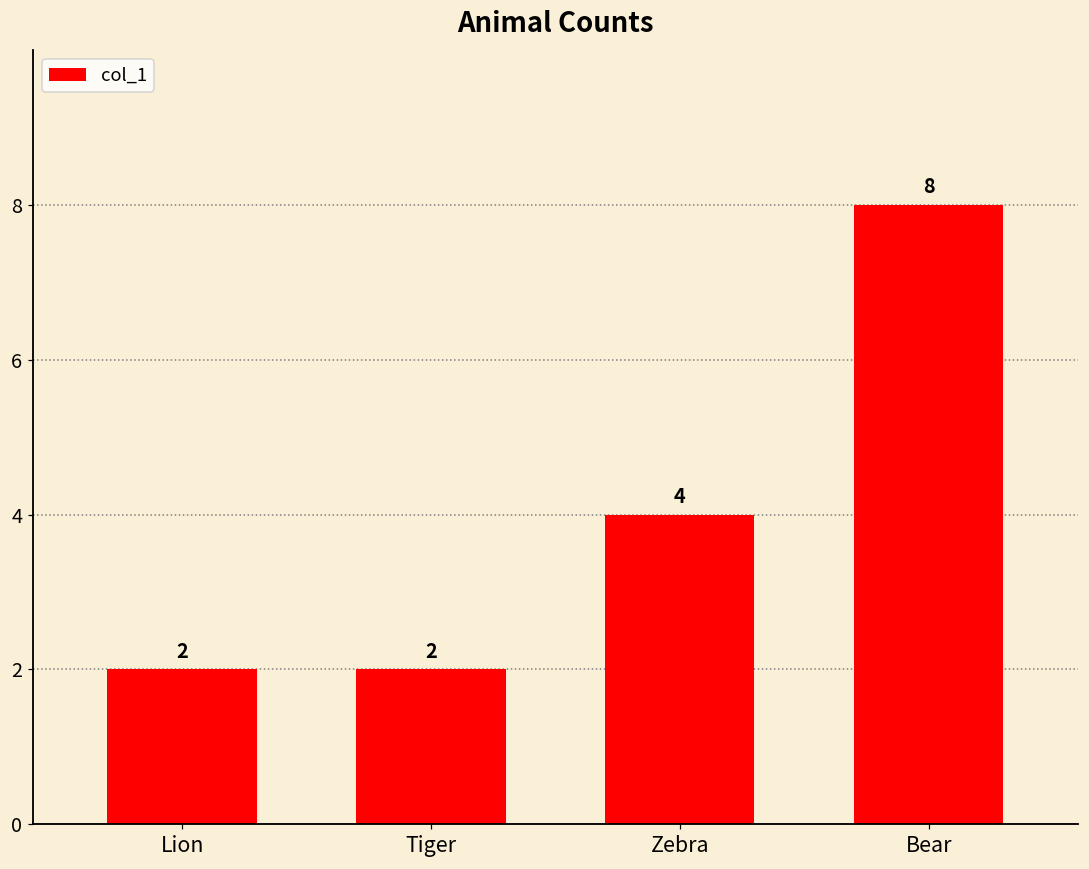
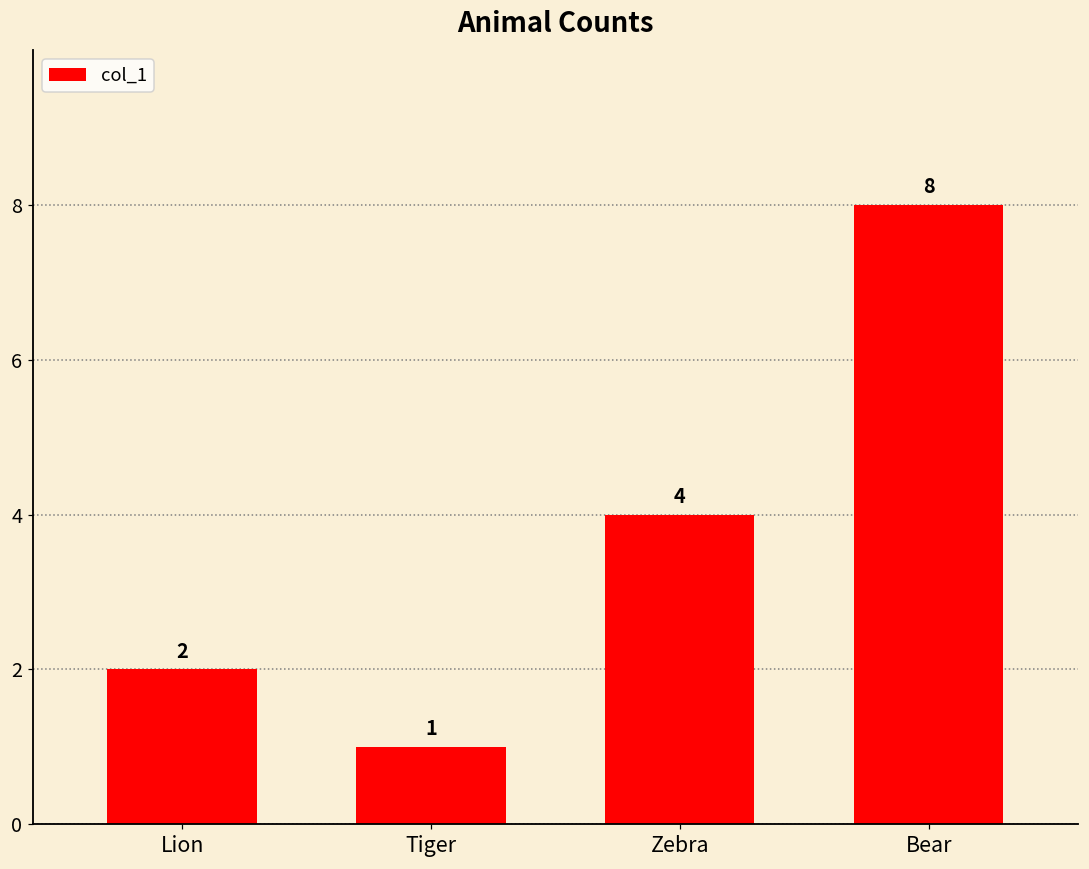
  {
    "Lion": 2,
-   "Tiger": 2,
+   "Tiger": 1,
    "Zebra": 4,
    "Bear": 8
  }
